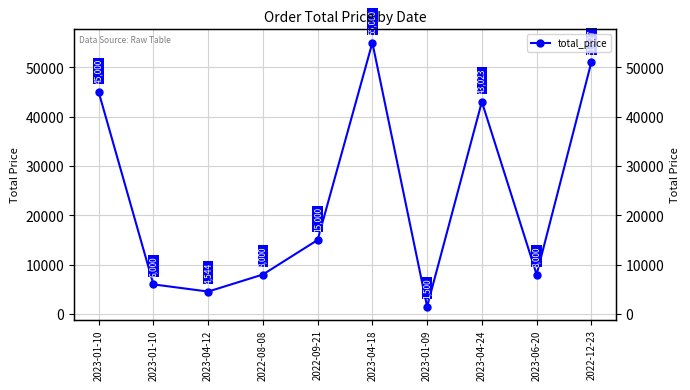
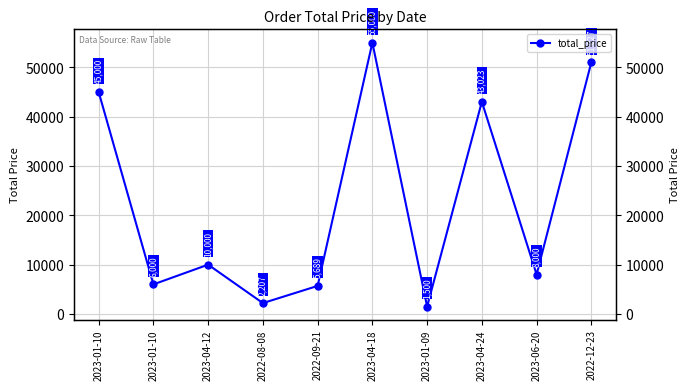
  {
-   "2023-04-12": "4,544",
-   "2022-08-08": "8,000",
-   "2022-09-21": "15,000"
+   "2023-04-12": "10,000",
+   "2022-08-08": "2,207",
+   "2022-09-21": "5,689"
  }
